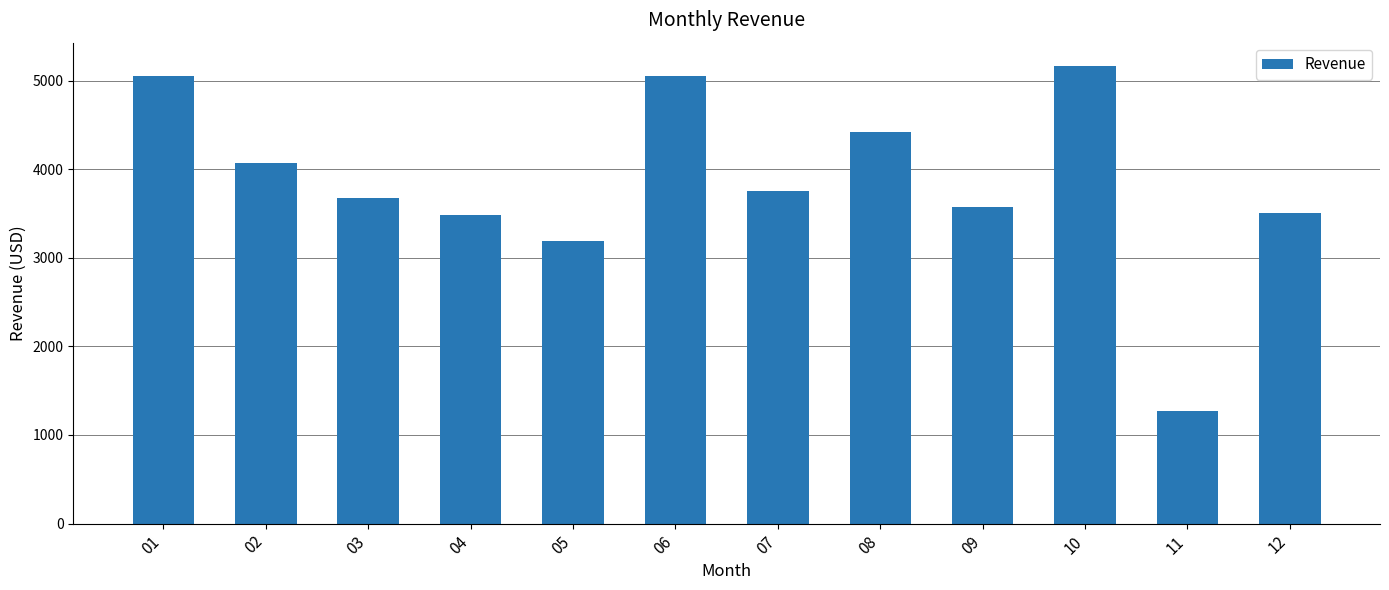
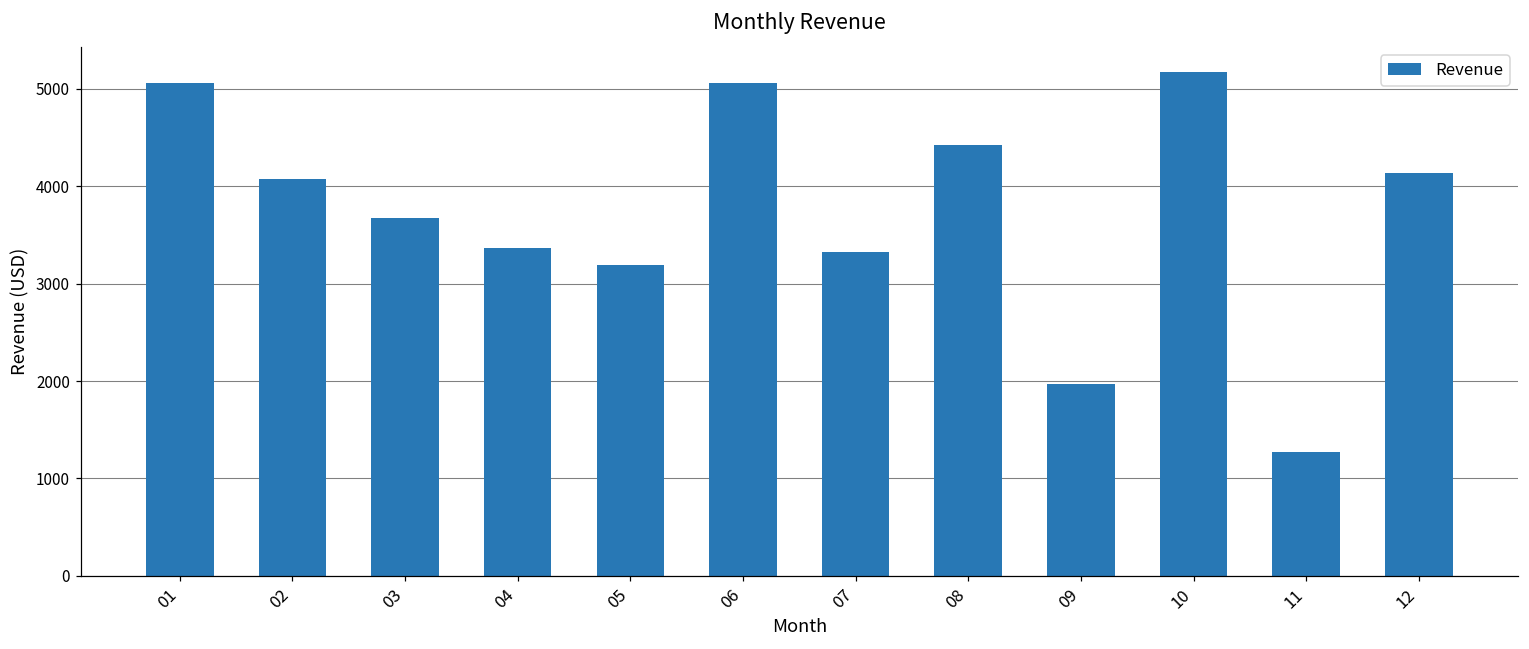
  {
    "01": 5100,
    "02": 4100,
    "03": 3700,
-   "04": 3500,
+   "04": 3400,
    "05": 3200,
    "06": 5100,
-   "07": 3800,
+   "07": 3300,
    "08": 4400,
-   "09": 3600,
+   "09": 2000,
    "10": 5200,
    "11": 1300,
-   "12": 3500
+   "12": 4100
  }
